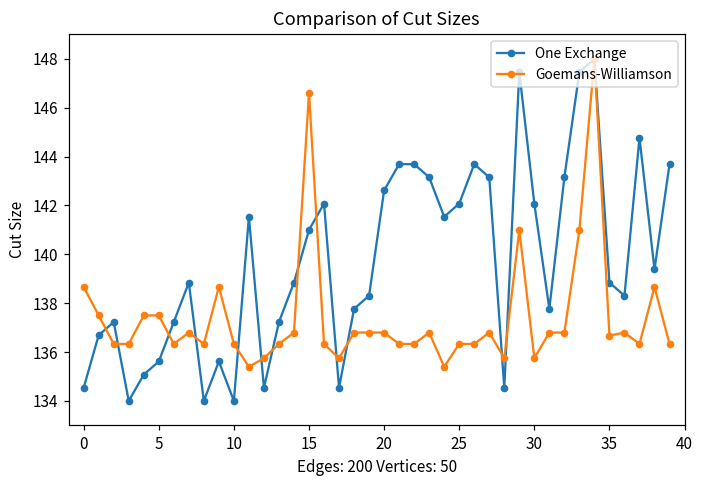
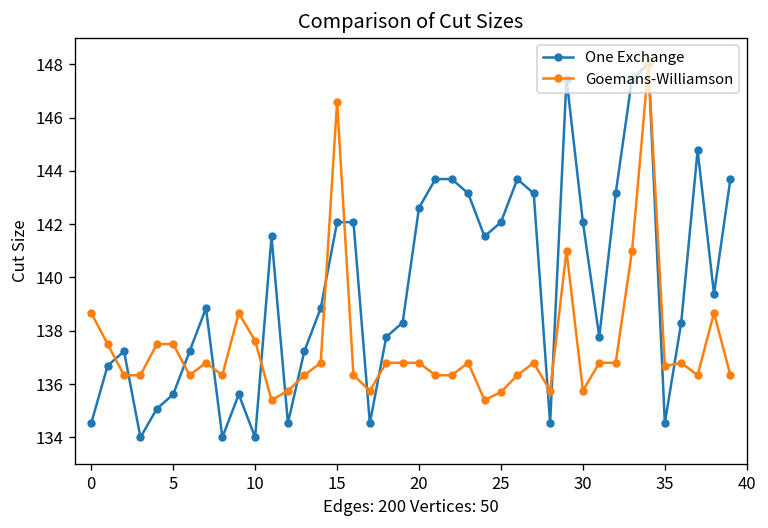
  {
    "One Exchange": {
      "0": 134.5,
      "5": 135.6,
      "10": 134.0,
-     "15": 141.0,
+     "15": 142.1,
      "20": 142.6,
      "25": 142.1,
      "30": 142.1,
-     "35": 138.8
+     "35": 134.5
    },
    "Goemans-Williamson": {
      "0": 138.7,
      "5": 137.5,
-     "10": 136.3,
+     "10": 137.6,
      "15": 146.6,
      "20": 136.8,
-     "25": 136.3,
+     "25": 135.7,
      "30": 135.8,
      "35": 136.7
    }
  }
